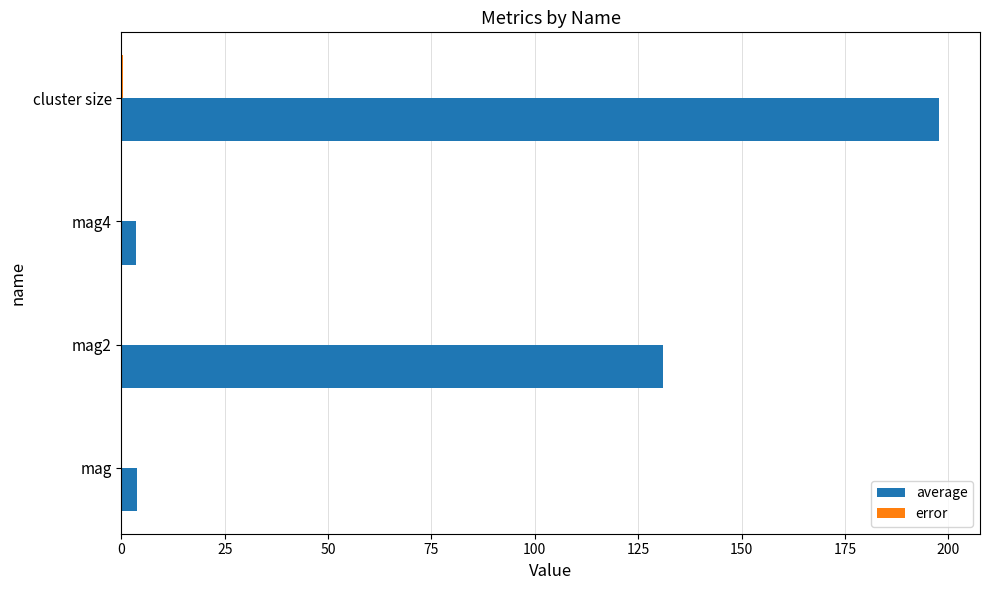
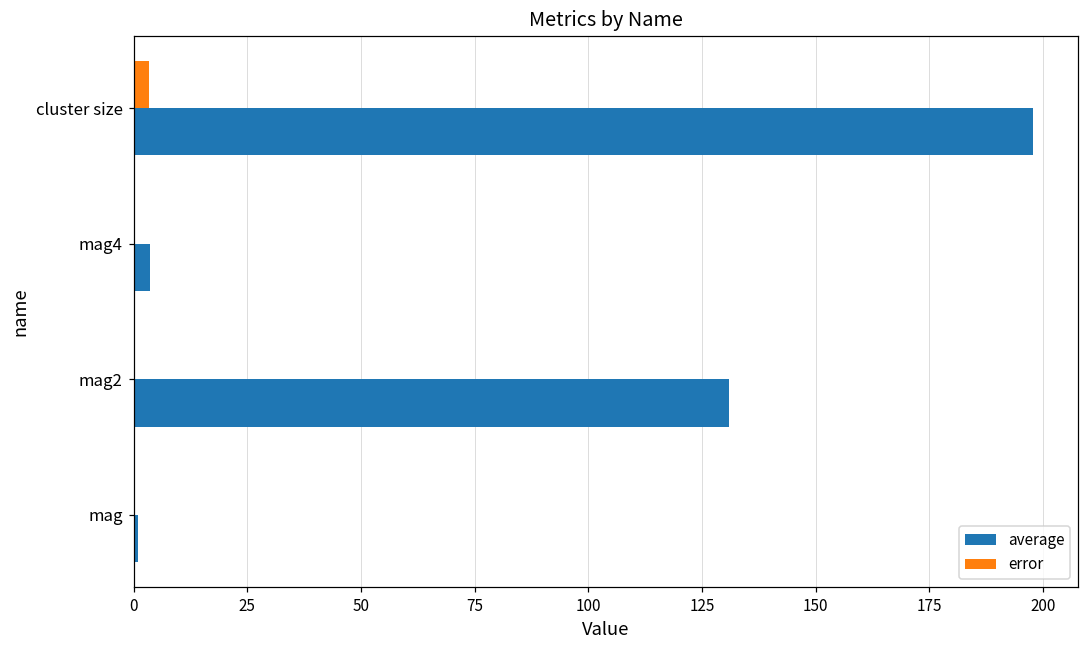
  {
    "average": {
      "cluster size": 198,
      "mag4": 4,
      "mag2": 131,
-     "mag": 4
+     "mag": 1
    },
    "error": {
-     "cluster size": 0
+     "cluster size": 3
    }
  }
